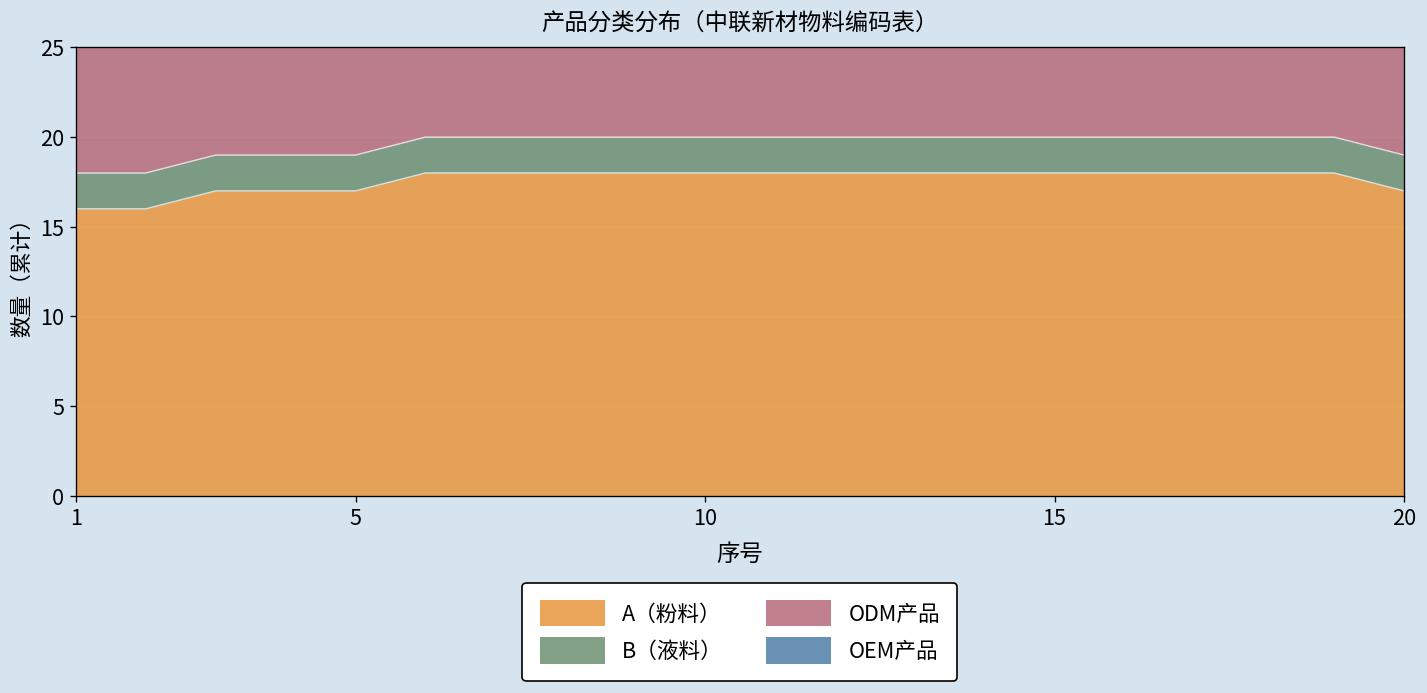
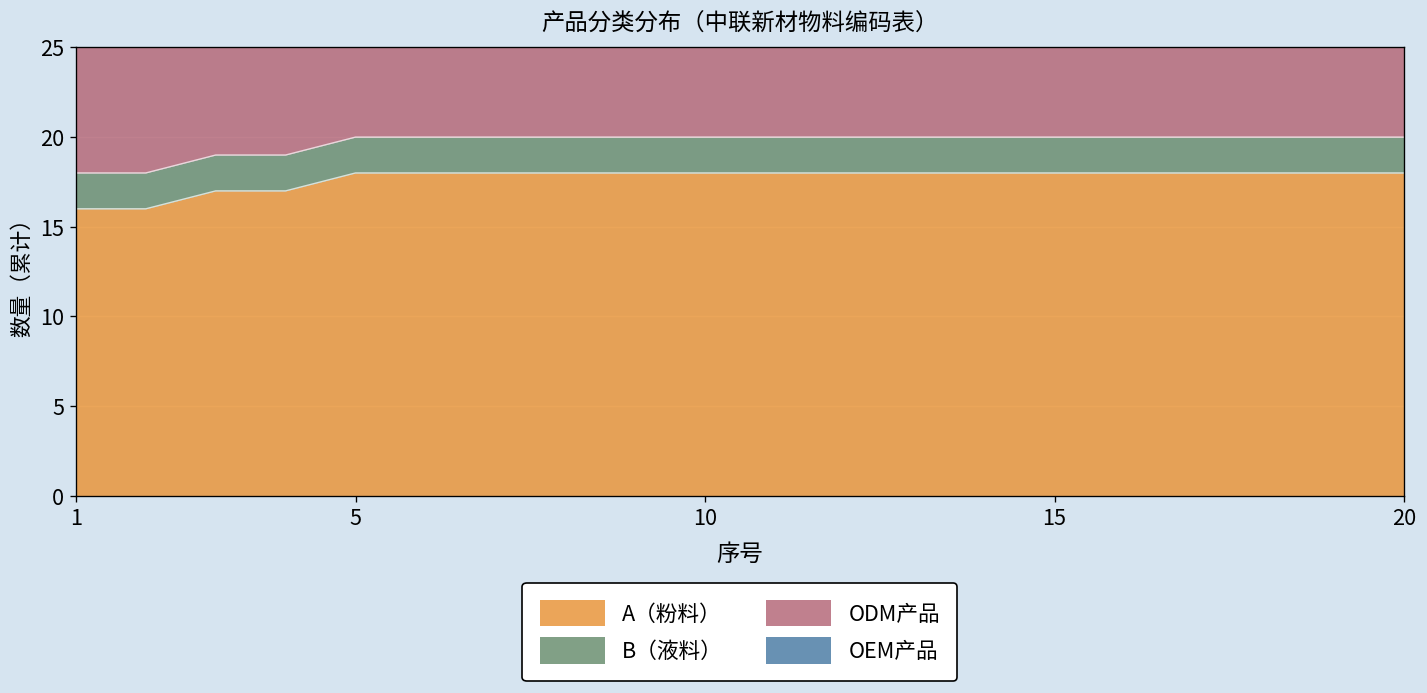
  {
    "A（粉料）": {
      "1": 16,
-     "5": 17,
+     "5": 18,
      "10": 18,
      "15": 18,
-     "20": 17
+     "20": 18
    },
    "B（液料）": {
      "1": 2,
      "5": 2,
      "10": 2,
      "15": 2,
      "20": 2
    }
  }
